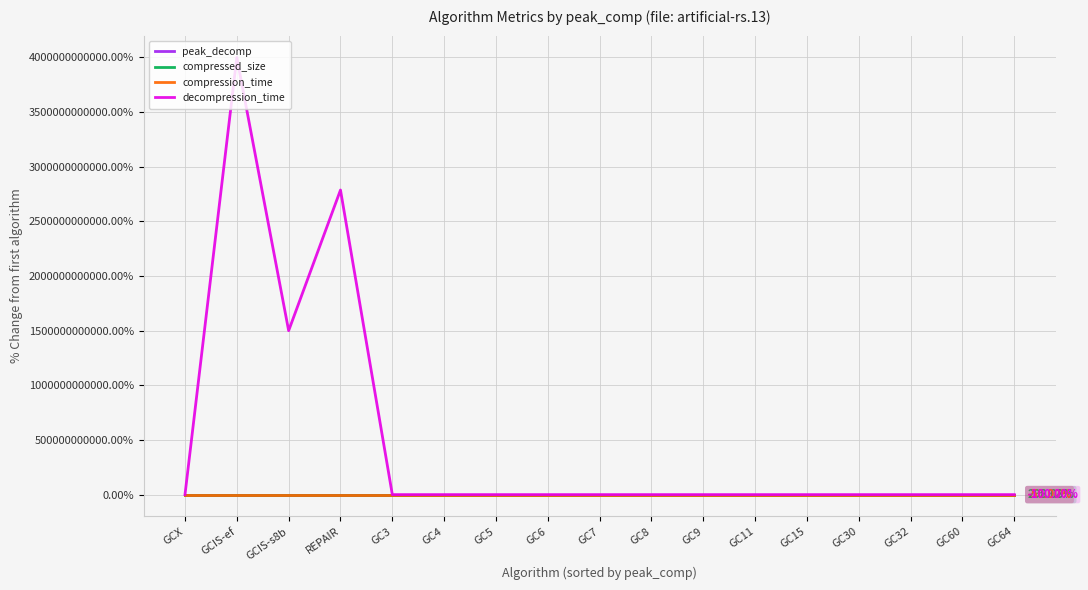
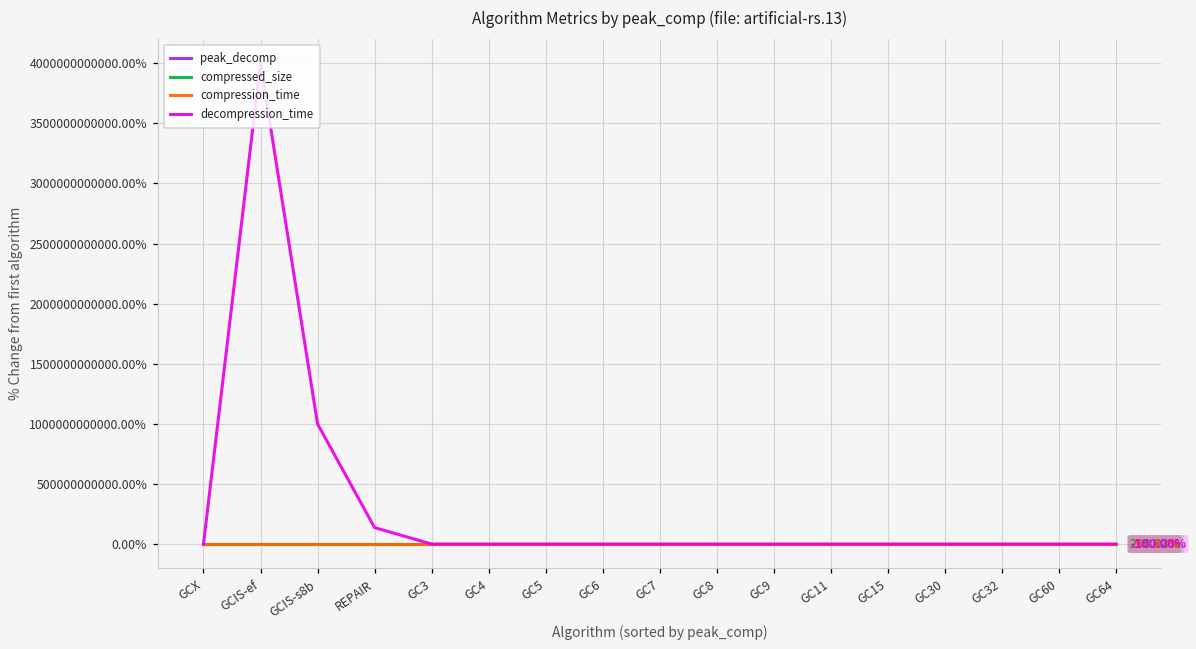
  {
    "compression_time": {
      "GCIS-ef": "0%",
      "GCIS-s8b": "0%",
      "REPAIR": "0%"
    },
    "decompression_time": {
-     "GCIS-s8b": "1500000000000%",
-     "REPAIR": "2790000000000%"
+     "GCIS-s8b": "1000000000000%",
+     "REPAIR": "140000000000%"
    }
  }
